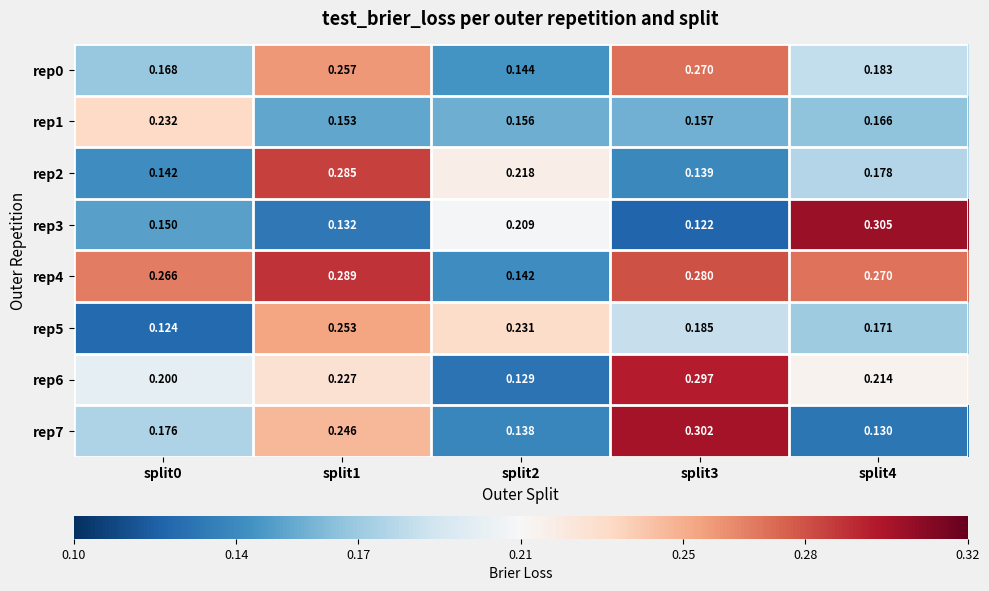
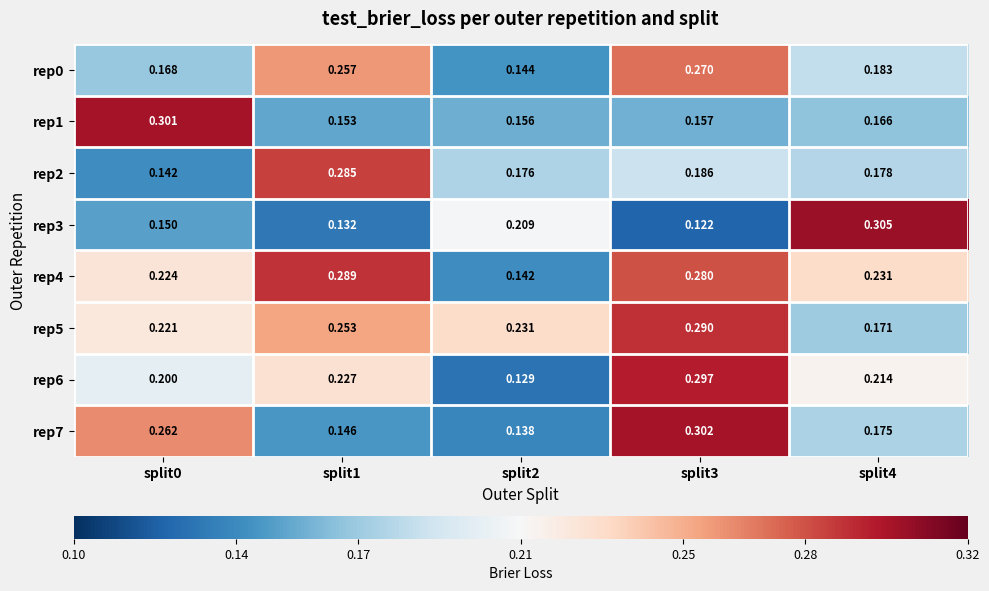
  {
    "rep0": {
      "split0": 0.168,
      "split1": 0.257,
      "split2": 0.144,
      "split3": 0.270,
      "split4": 0.183
    },
    "rep1": {
-     "split0": 0.232,
+     "split0": 0.301,
      "split1": 0.153,
      "split2": 0.156,
      "split3": 0.157,
      "split4": 0.166
    },
    "rep2": {
      "split0": 0.142,
      "split1": 0.285,
-     "split2": 0.218,
-     "split3": 0.139,
+     "split2": 0.176,
+     "split3": 0.186,
      "split4": 0.178
    },
    "rep3": {
      "split0": 0.150,
      "split1": 0.132,
      "split2": 0.209,
      "split3": 0.122,
      "split4": 0.305
    },
    "rep4": {
-     "split0": 0.266,
+     "split0": 0.224,
      "split1": 0.289,
      "split2": 0.142,
      "split3": 0.280,
-     "split4": 0.270
+     "split4": 0.231
    },
    "rep5": {
-     "split0": 0.124,
+     "split0": 0.221,
      "split1": 0.253,
      "split2": 0.231,
-     "split3": 0.185,
+     "split3": 0.290,
      "split4": 0.171
    },
    "rep6": {
      "split0": 0.200,
      "split1": 0.227,
      "split2": 0.129,
      "split3": 0.297,
      "split4": 0.214
    },
    "rep7": {
-     "split0": 0.176,
-     "split1": 0.246,
+     "split0": 0.262,
+     "split1": 0.146,
      "split2": 0.138,
      "split3": 0.302,
-     "split4": 0.130
+     "split4": 0.175
    }
  }
